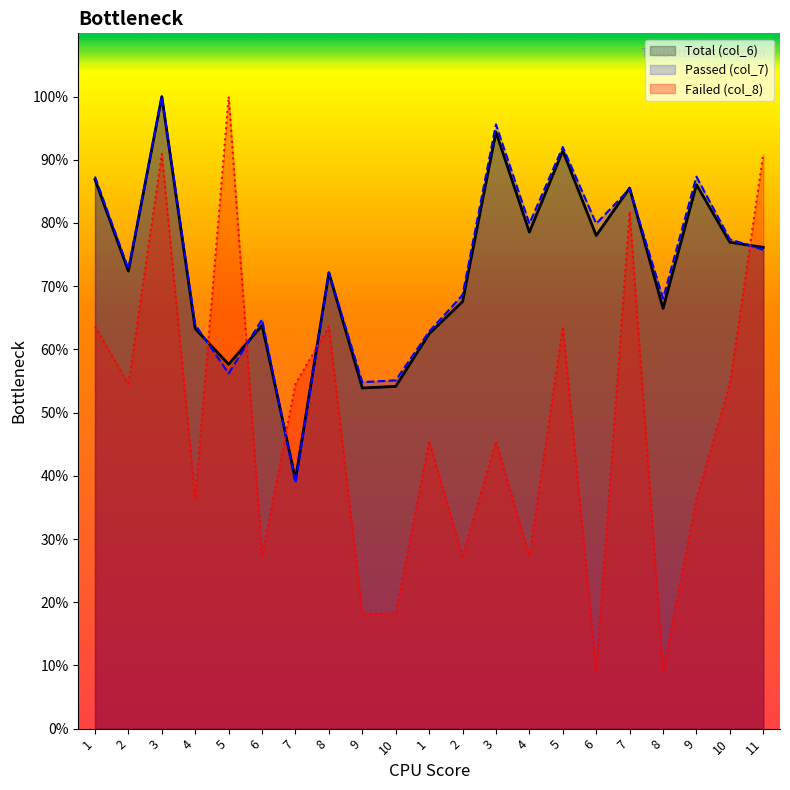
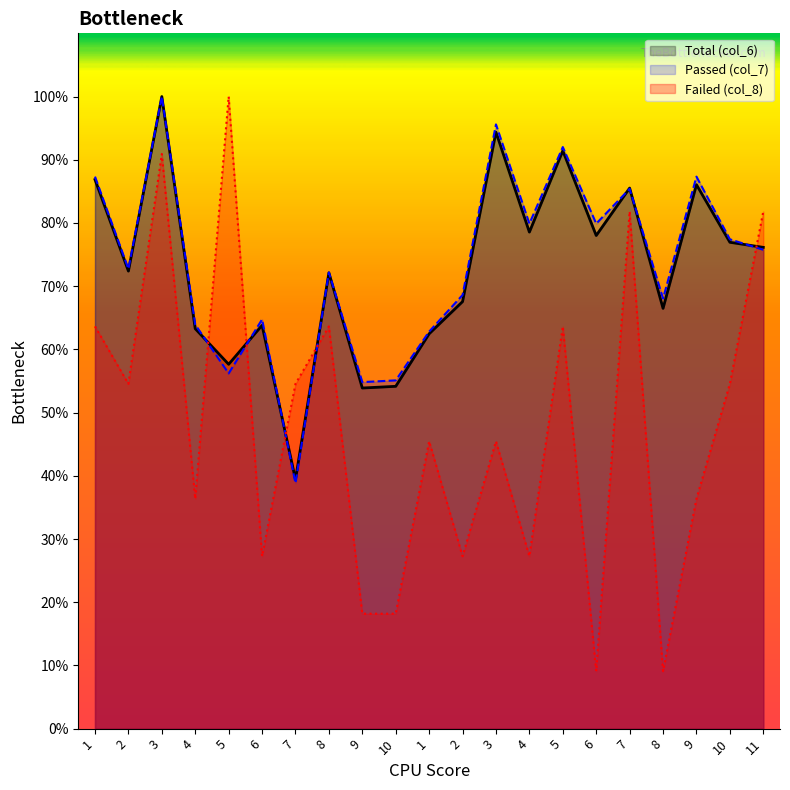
  {
    "Failed (col_8)": {
-     "11": "91%"
+     "11": "82%"
    }
  }
